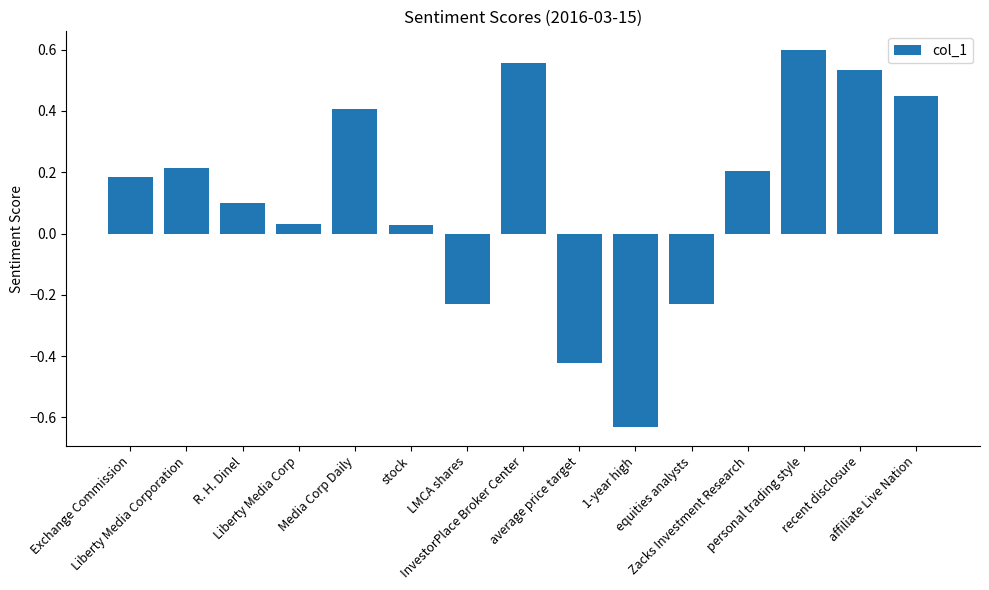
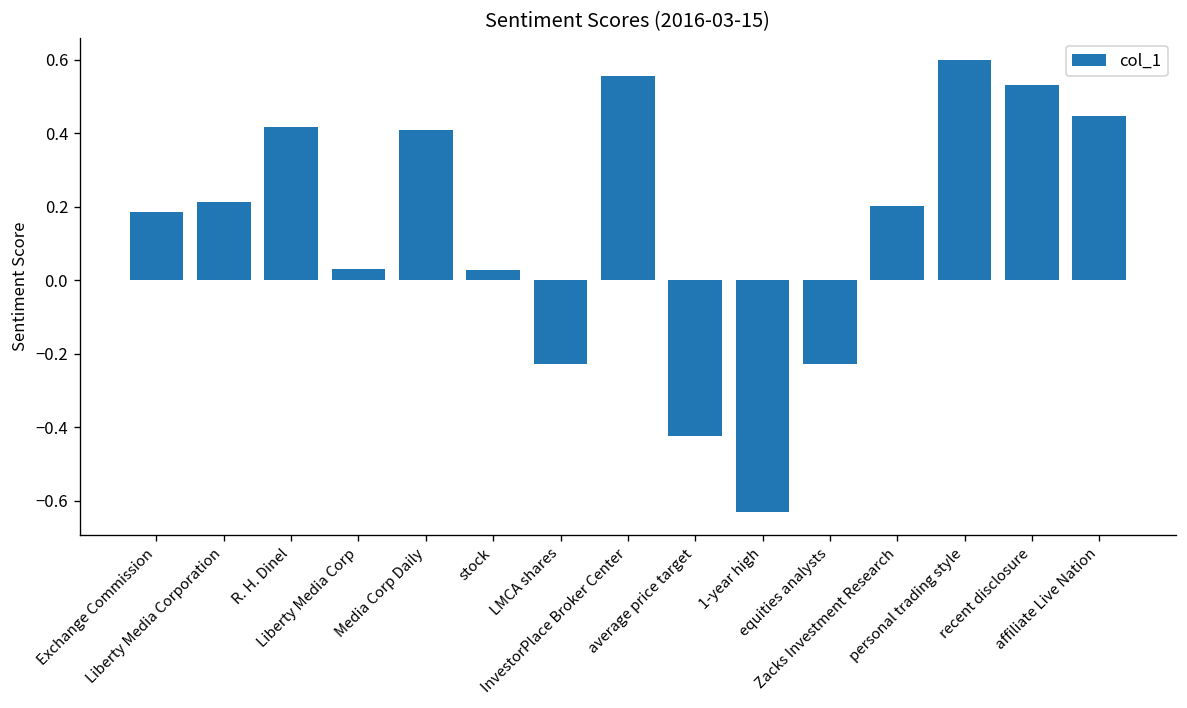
  {
    "Exchange Commission": 0.19,
    "Liberty Media Corporation": 0.21,
-   "R. H. Dinel": 0.10,
+   "R. H. Dinel": 0.42,
    "Liberty Media Corp": 0.03,
    "Media Corp Daily": 0.41,
    "stock": 0.03,
    "LMCA shares": -0.23,
    "InvestorPlace Broker Center": 0.56,
    "average price target": -0.42,
    "1-year high": -0.63,
    "equities analysts": -0.23,
    "Zacks Investment Research": 0.20,
    "personal trading style": 0.60,
    "recent disclosure": 0.53,
    "affiliate Live Nation": 0.45
  }
